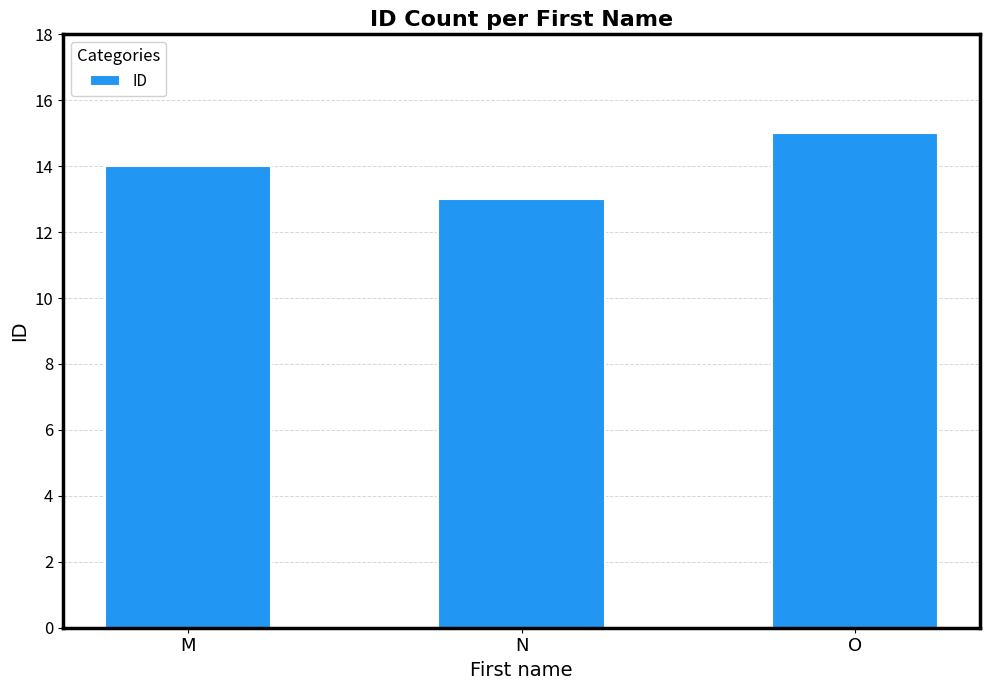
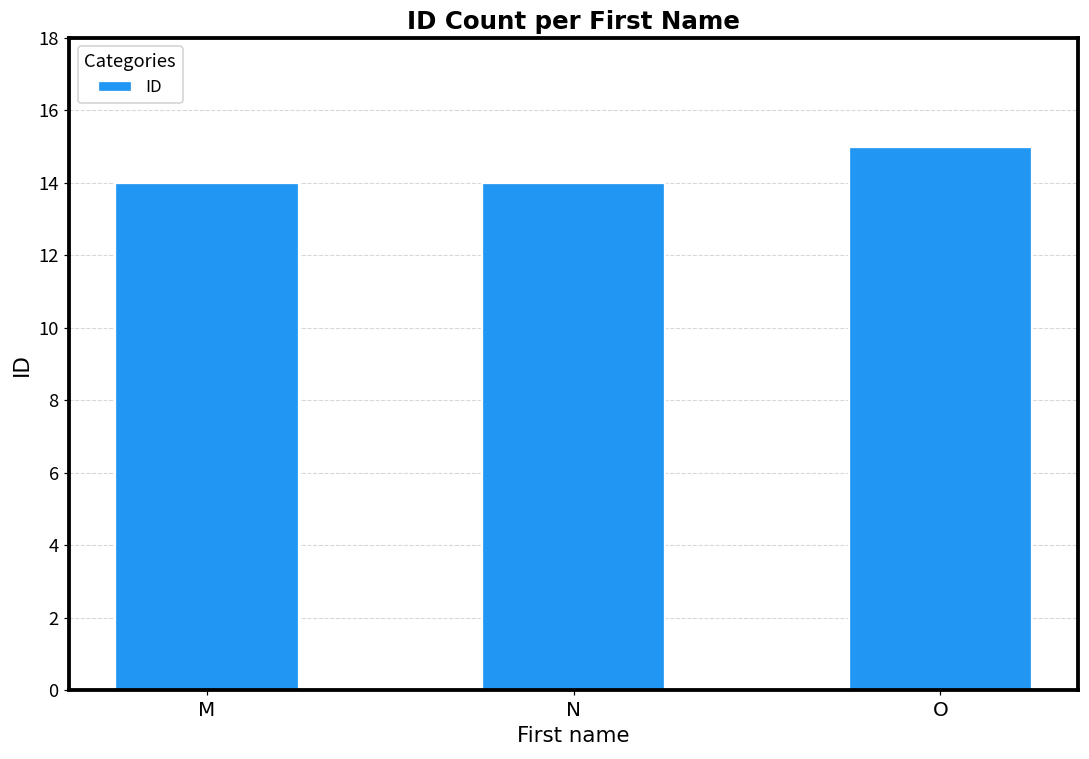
  {
    "M": 14,
-   "N": 13,
+   "N": 14,
    "O": 15
  }
